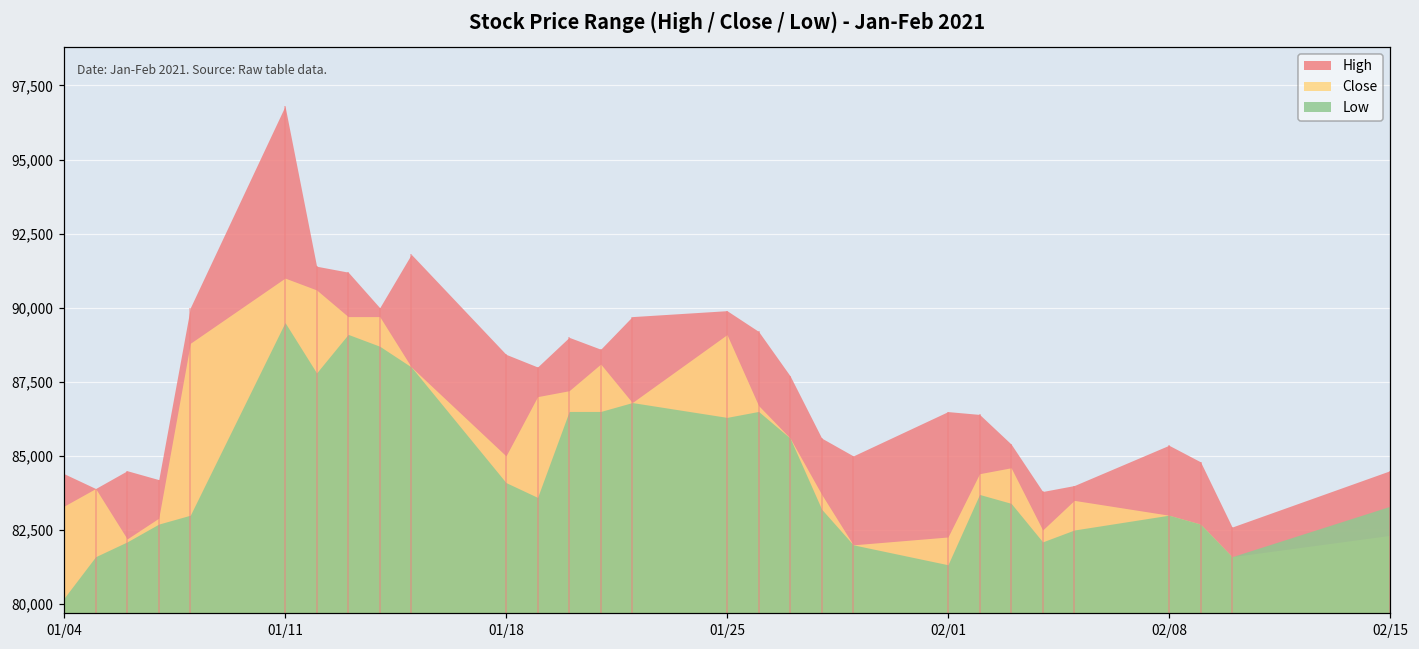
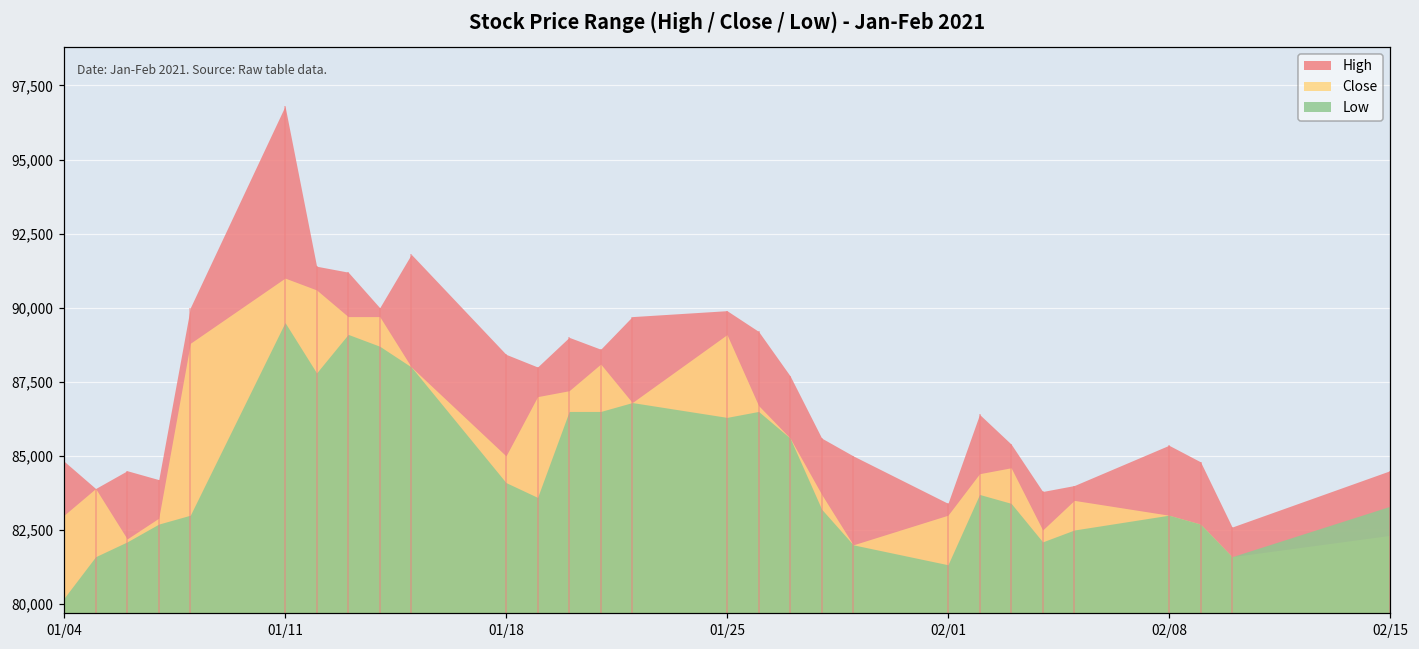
  {
    "High": {
-     "01/04": "84,400",
+     "01/04": "84,800",
      "01/11": "96,800",
      "01/18": "88,400",
      "01/25": "89,900",
-     "02/01": "86,500",
+     "02/01": "83,400",
      "02/08": "85,400",
      "02/15": "84,500"
    },
    "Close": {
-     "01/04": "83,300",
+     "01/04": "83,000",
      "01/11": "91,000",
      "01/18": "85,000",
      "01/25": "89,100",
-     "02/01": "82,300",
+     "02/01": "83,000",
      "02/15": "82,300"
    },
    "Low": {
      "01/04": "80,200",
      "01/11": "89,500",
      "01/18": "84,100",
      "01/25": "86,300",
      "02/01": "81,300",
      "02/15": "83,300"
    }
  }
